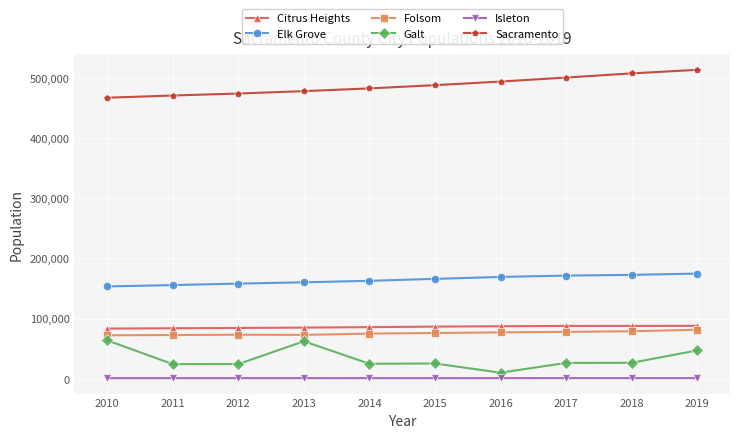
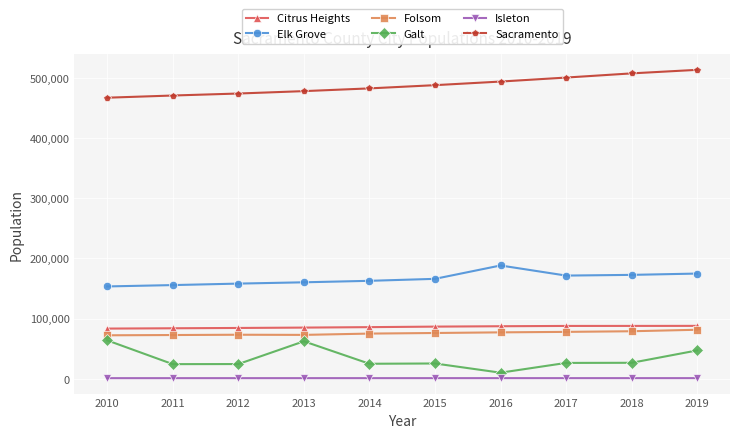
  {
    "Elk Grove": {
      "2010": "150,000",
      "2011": "160,000",
      "2012": "160,000",
      "2013": "160,000",
      "2014": "160,000",
      "2015": "170,000",
-     "2016": "170,000",
+     "2016": "190,000",
      "2017": "170,000",
      "2018": "170,000",
      "2019": "170,000"
    },
    "Galt": {
      "2010": "60,000",
      "2011": "20,000",
      "2012": "20,000",
      "2013": "60,000",
      "2014": "20,000",
      "2015": "30,000",
      "2016": "10,000",
      "2017": "30,000",
      "2018": "30,000",
      "2019": "50,000"
    },
    "Isleton": {
      "2010": "0",
      "2011": "0",
      "2012": "0",
      "2013": "0",
      "2014": "0",
      "2015": "0",
      "2016": "0",
      "2017": "0",
      "2018": "0",
      "2019": "0"
    }
  }
